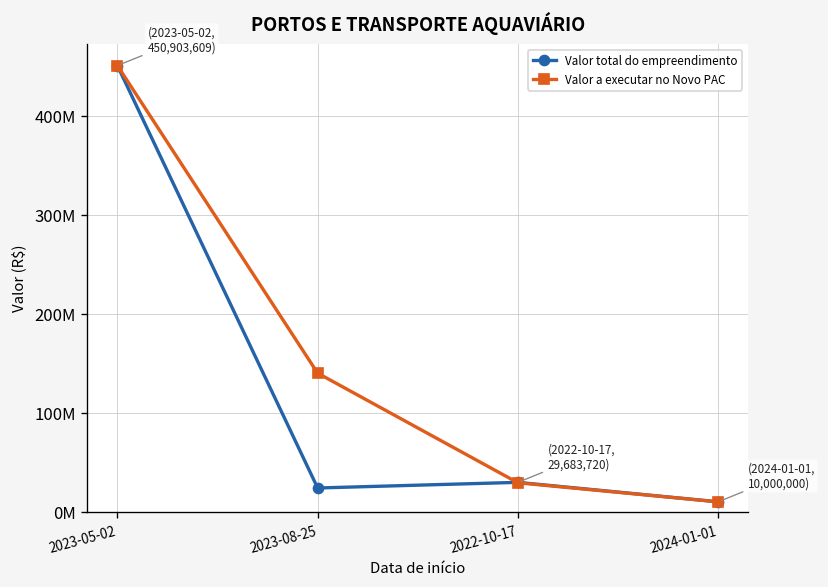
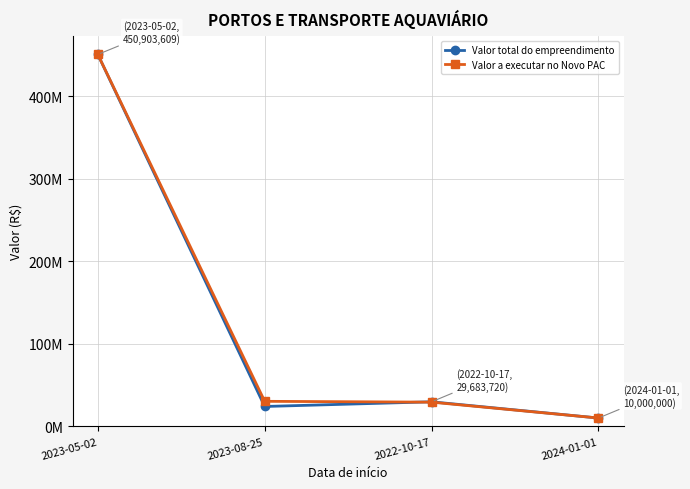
  {
    "Valor total do empreendimento": {
      "2023-08-25": 20000000
    },
    "Valor a executar no Novo PAC": {
-     "2023-08-25": 140000000
+     "2023-08-25": 30000000
    }
  }
